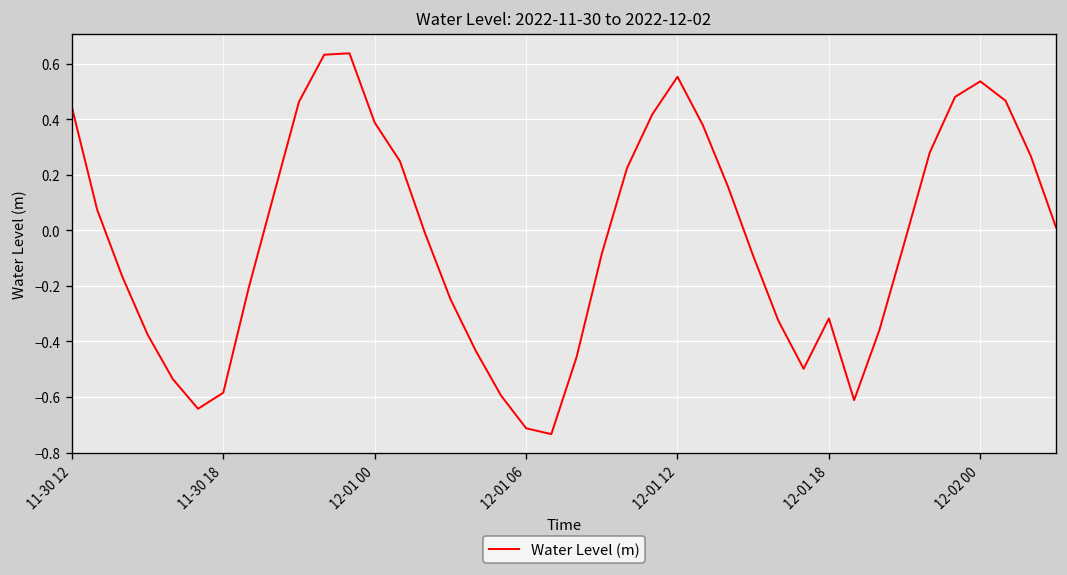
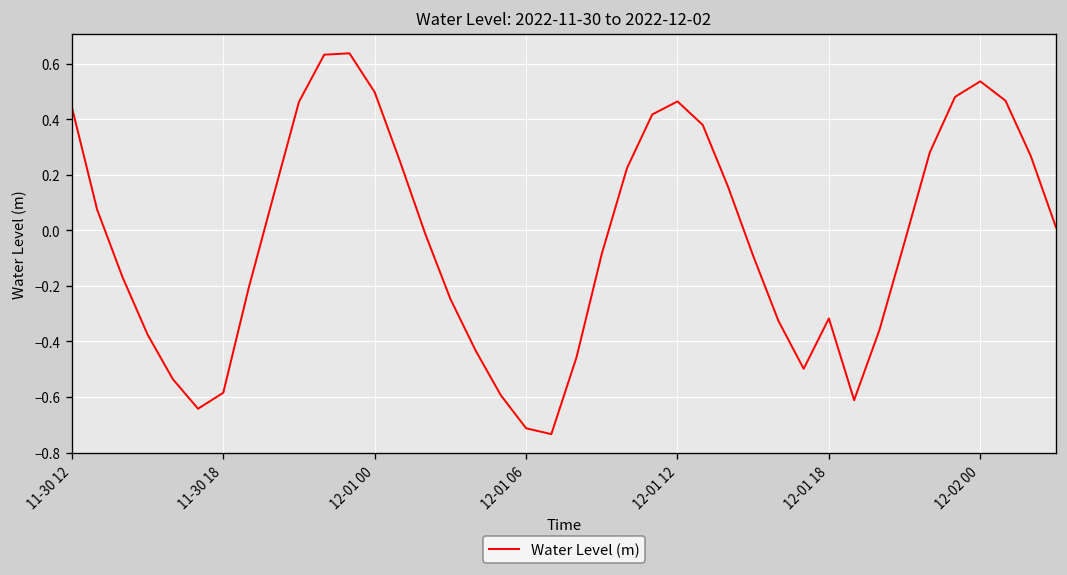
  {
    "11-30 12": 0.44,
    "11-30 18": -0.58,
-   "12-01 00": 0.39,
+   "12-01 00": 0.50,
    "12-01 06": -0.71,
-   "12-01 12": 0.55,
+   "12-01 12": 0.46,
    "12-01 18": -0.32,
    "12-02 00": 0.54
  }
